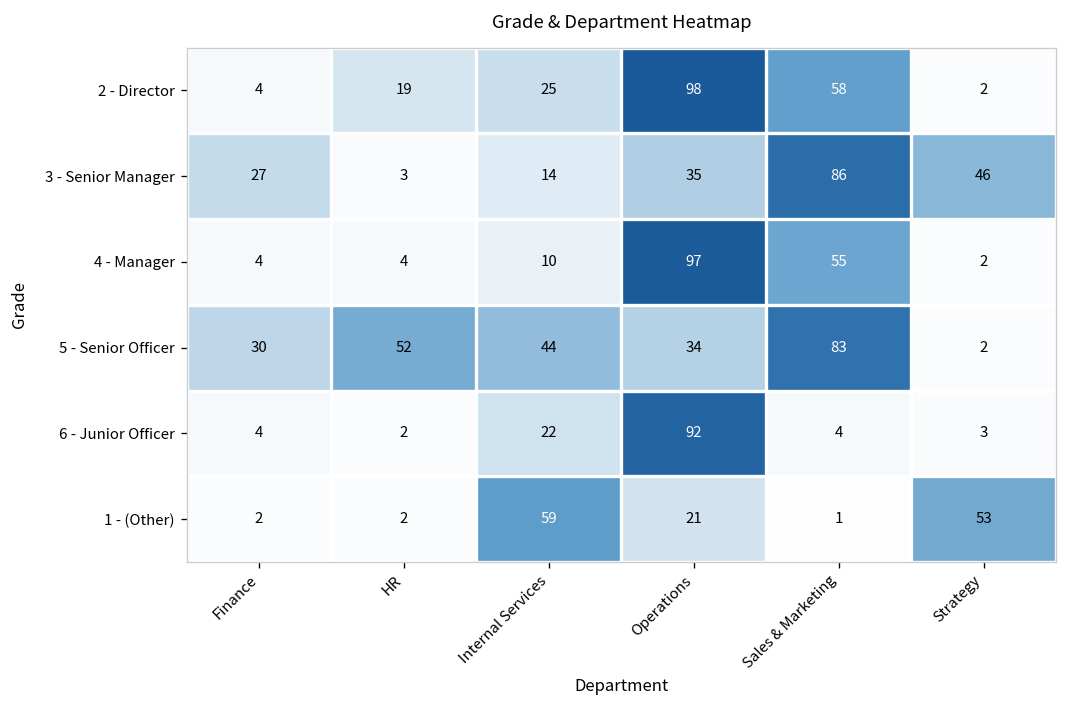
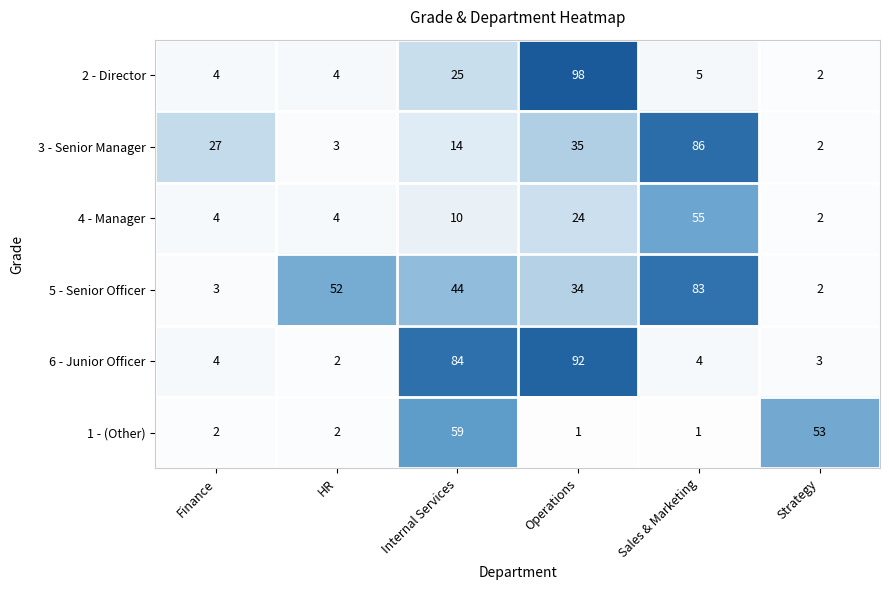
  {
    "2 - Director": {
      "Finance": 4,
-     "HR": 19,
+     "HR": 4,
      "Internal Services": 25,
      "Operations": 98,
-     "Sales & Marketing": 58,
+     "Sales & Marketing": 5,
      "Strategy": 2
    },
    "3 - Senior Manager": {
      "Finance": 27,
      "HR": 3,
      "Internal Services": 14,
      "Operations": 35,
      "Sales & Marketing": 86,
-     "Strategy": 46
+     "Strategy": 2
    },
    "4 - Manager": {
      "Finance": 4,
      "HR": 4,
      "Internal Services": 10,
-     "Operations": 97,
+     "Operations": 24,
      "Sales & Marketing": 55,
      "Strategy": 2
    },
    "5 - Senior Officer": {
-     "Finance": 30,
+     "Finance": 3,
      "HR": 52,
      "Internal Services": 44,
      "Operations": 34,
      "Sales & Marketing": 83,
      "Strategy": 2
    },
    "6 - Junior Officer": {
      "Finance": 4,
      "HR": 2,
-     "Internal Services": 22,
+     "Internal Services": 84,
      "Operations": 92,
      "Sales & Marketing": 4,
      "Strategy": 3
    },
    "1 - (Other)": {
      "Finance": 2,
      "HR": 2,
      "Internal Services": 59,
-     "Operations": 21,
+     "Operations": 1,
      "Sales & Marketing": 1,
      "Strategy": 53
    }
  }
